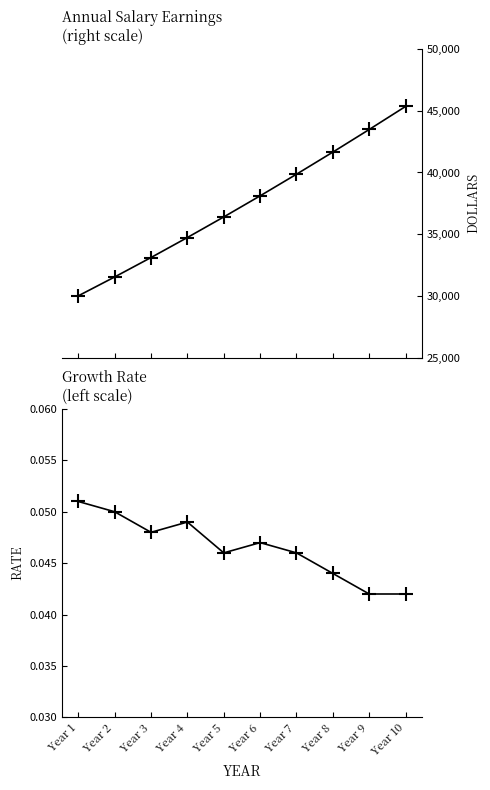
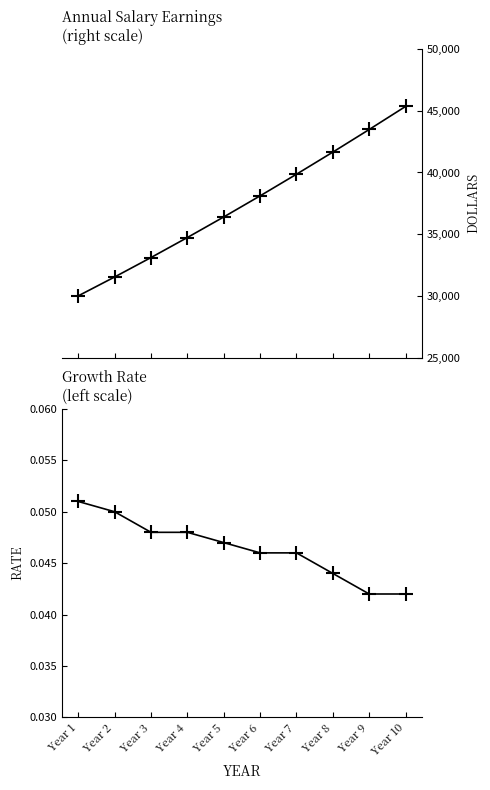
  {
    "Growth Rate (left scale)": {
      "Year 1": 0.051,
      "Year 2": 0.050,
      "Year 3": 0.048,
-     "Year 4": 0.049,
-     "Year 5": 0.046,
-     "Year 6": 0.047,
+     "Year 4": 0.048,
+     "Year 5": 0.047,
+     "Year 6": 0.046,
      "Year 7": 0.046,
      "Year 8": 0.044,
      "Year 9": 0.042,
      "Year 10": 0.042
    }
  }
